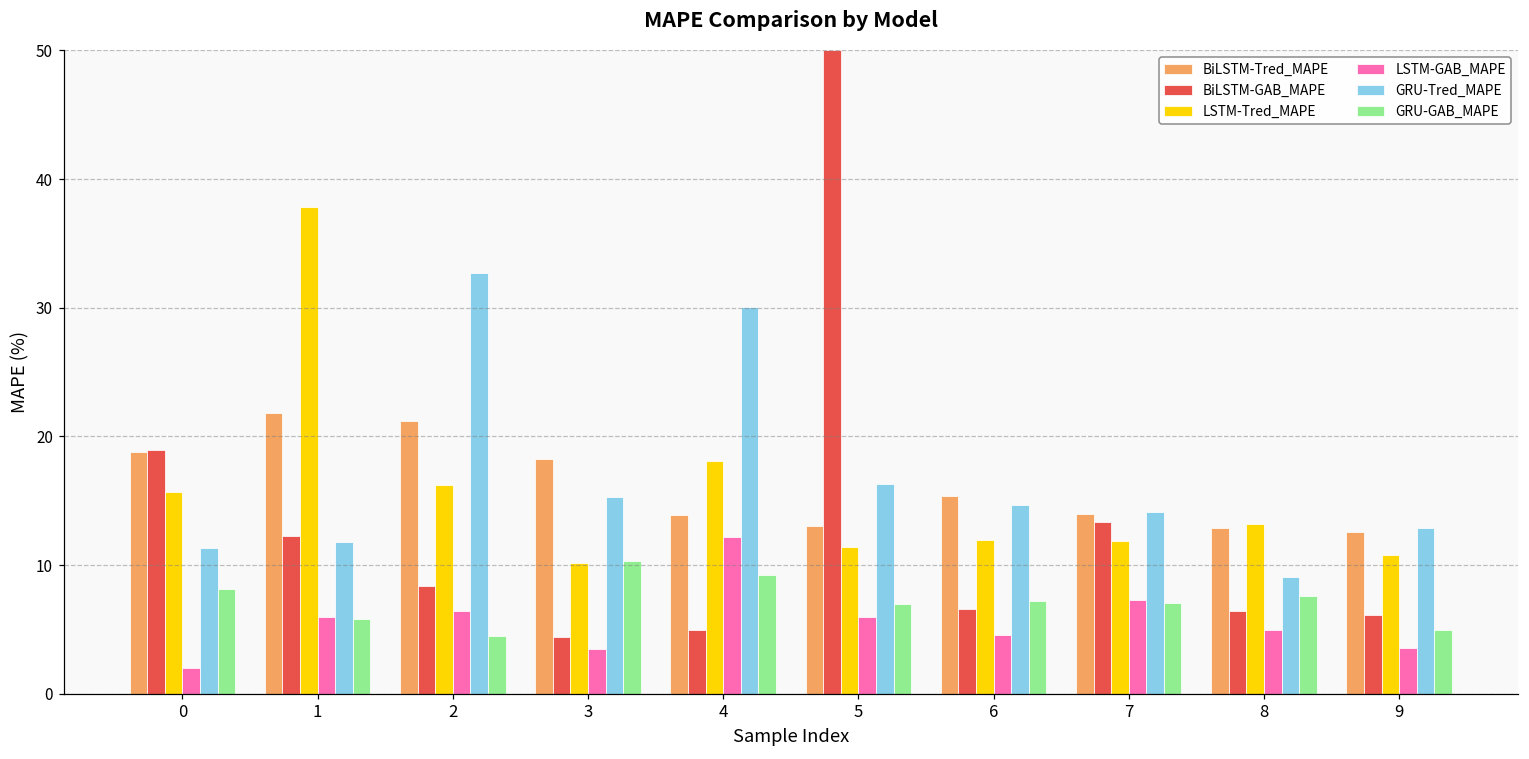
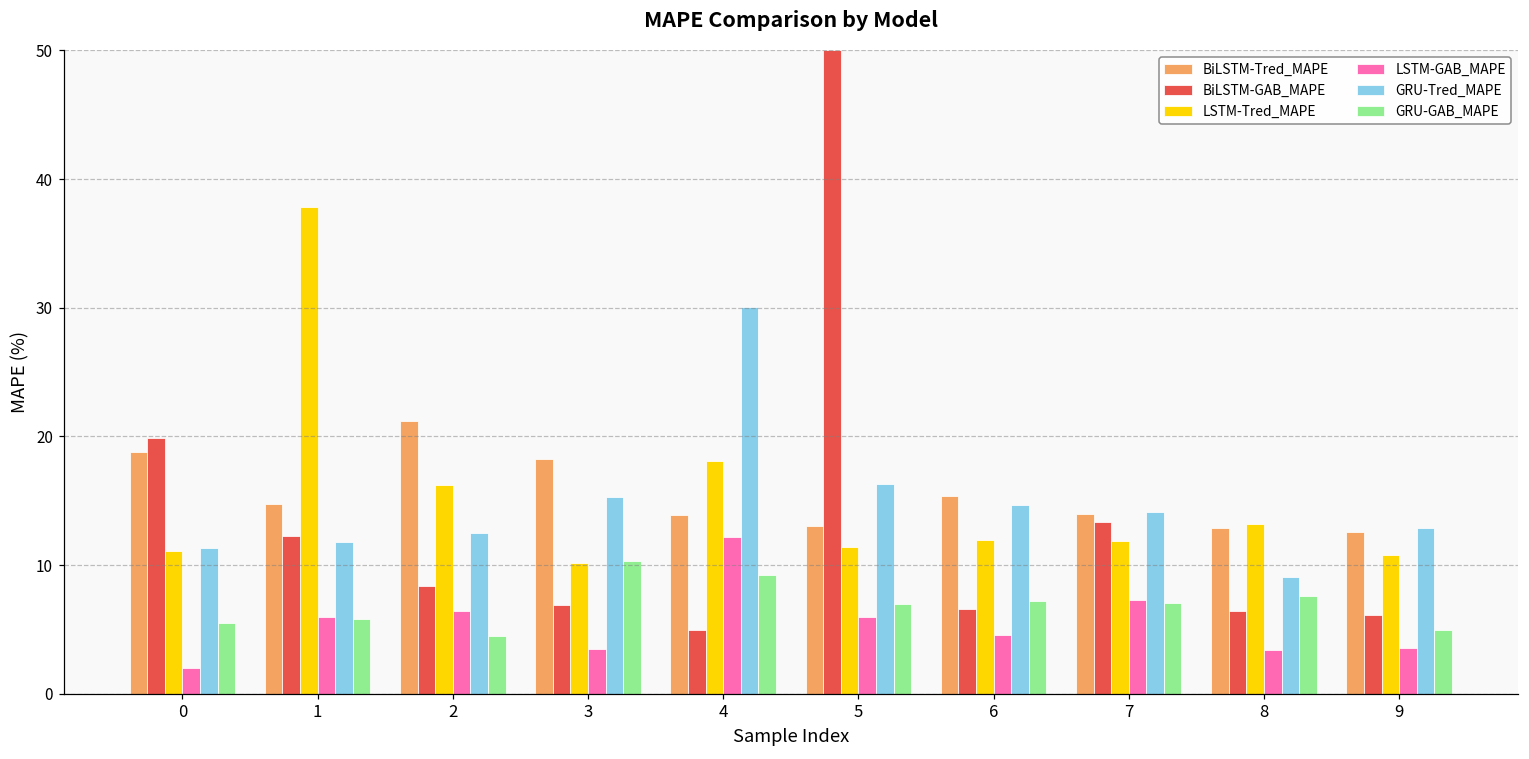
  {
    "BiLSTM-Tred_MAPE": {
      "0": 18.8,
-     "1": 21.8,
+     "1": 14.8,
      "2": 21.2,
      "3": 18.2,
      "4": 13.9,
      "5": 13.0,
      "6": 15.3,
      "7": 14.0,
      "8": 12.9,
      "9": 12.6
    },
    "BiLSTM-GAB_MAPE": {
-     "0": 19.0,
+     "0": 19.9,
      "1": 12.3,
      "2": 8.4,
-     "3": 4.4,
+     "3": 6.9,
      "4": 5.0,
      "5": 50.0,
      "6": 6.6,
      "7": 13.4,
      "8": 6.5,
      "9": 6.1
    },
    "LSTM-Tred_MAPE": {
-     "0": 15.7,
+     "0": 11.1,
      "1": 37.8,
      "2": 16.2,
      "3": 10.2,
      "4": 18.1,
      "5": 11.4,
      "6": 12.0,
      "7": 11.9,
      "8": 13.2,
      "9": 10.8
    },
    "LSTM-GAB_MAPE": {
      "0": 2.0,
      "1": 5.9,
      "2": 6.4,
      "3": 3.5,
      "4": 12.2,
      "5": 5.9,
      "6": 4.6,
      "7": 7.3,
-     "8": 5.0,
+     "8": 3.4,
      "9": 3.5
    },
    "GRU-Tred_MAPE": {
      "0": 11.3,
      "1": 11.8,
-     "2": 32.7,
+     "2": 12.5,
      "3": 15.3,
      "4": 30.1,
      "5": 16.3,
      "6": 14.7,
      "7": 14.1,
      "8": 9.1,
      "9": 12.9
    },
    "GRU-GAB_MAPE": {
-     "0": 8.1,
+     "0": 5.5,
      "1": 5.8,
      "2": 4.5,
      "3": 10.4,
      "4": 9.3,
      "5": 7.0,
      "6": 7.2,
      "7": 7.1,
      "8": 7.6,
      "9": 4.9
    }
  }
